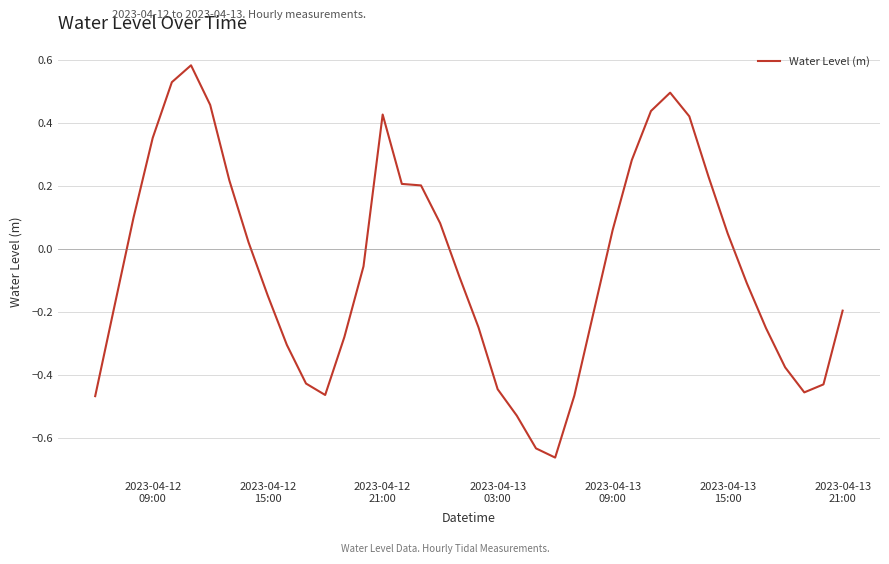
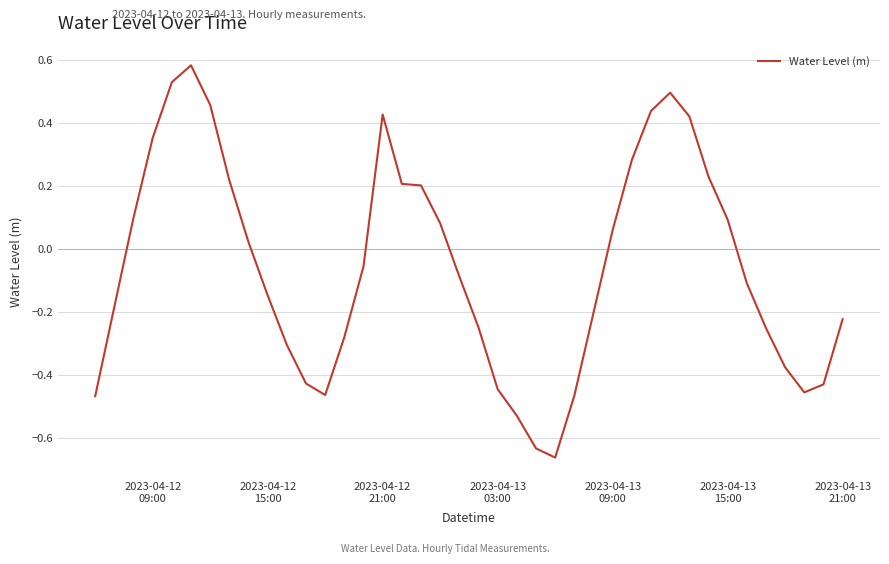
  {
    "2023-04-12 09:00": 0.35,
    "2023-04-12 15:00": -0.15,
    "2023-04-12 21:00": 0.43,
    "2023-04-13 03:00": -0.45,
    "2023-04-13 09:00": 0.06,
-   "2023-04-13 15:00": 0.05,
-   "2023-04-13 21:00": -0.20
+   "2023-04-13 15:00": 0.09,
+   "2023-04-13 21:00": -0.22
  }
